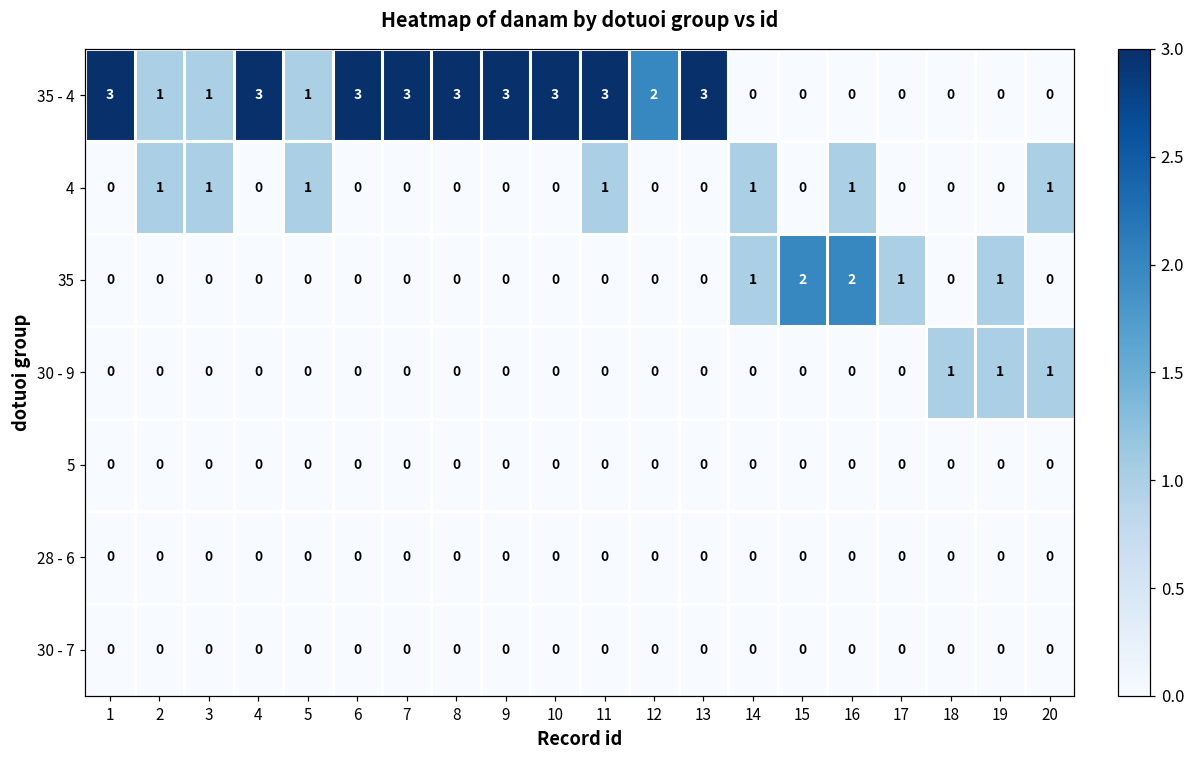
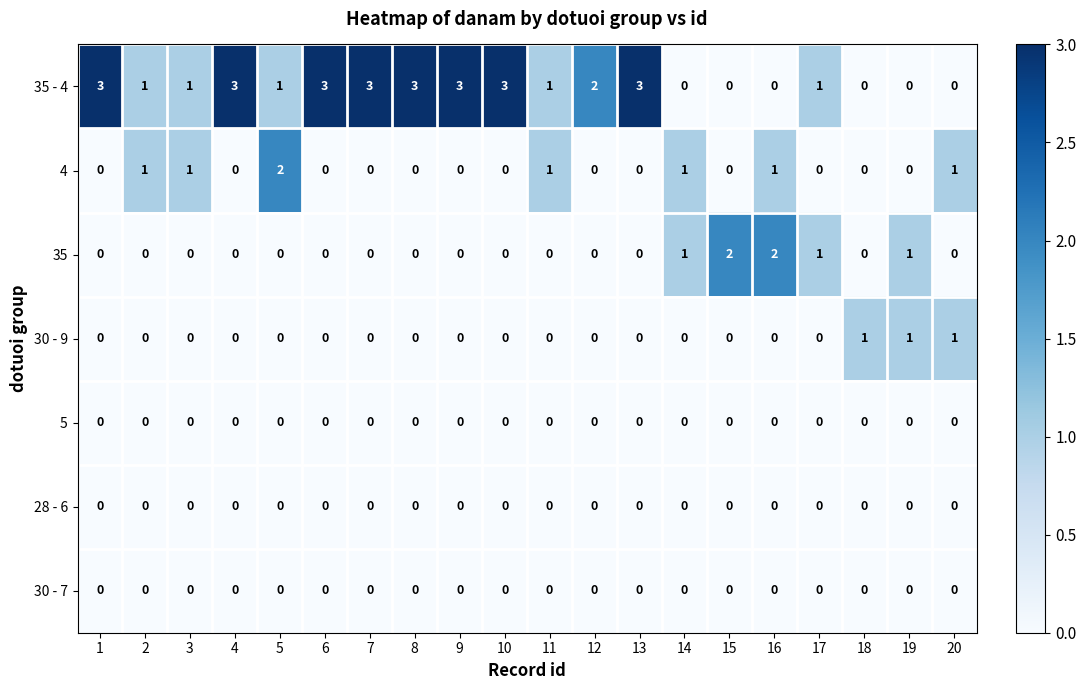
  {
    "35 - 4": {
      "1": 3,
      "2": 1,
      "3": 1,
      "4": 3,
      "5": 1,
      "6": 3,
      "7": 3,
      "8": 3,
      "9": 3,
      "10": 3,
-     "11": 3,
+     "11": 1,
      "12": 2,
      "13": 3,
      "14": 0,
      "15": 0,
      "16": 0,
-     "17": 0,
+     "17": 1,
      "18": 0,
      "19": 0,
      "20": 0
    },
    "4": {
      "1": 0,
      "2": 1,
      "3": 1,
      "4": 0,
-     "5": 1,
+     "5": 2,
      "6": 0,
      "7": 0,
      "8": 0,
      "9": 0,
      "10": 0,
      "11": 1,
      "12": 0,
      "13": 0,
      "14": 1,
      "15": 0,
      "16": 1,
      "17": 0,
      "18": 0,
      "19": 0,
      "20": 1
    },
    "35": {
      "1": 0,
      "2": 0,
      "3": 0,
      "4": 0,
      "5": 0,
      "6": 0,
      "7": 0,
      "8": 0,
      "9": 0,
      "10": 0,
      "11": 0,
      "12": 0,
      "13": 0,
      "14": 1,
      "15": 2,
      "16": 2,
      "17": 1,
      "18": 0,
      "19": 1,
      "20": 0
    },
    "30 - 9": {
      "1": 0,
      "2": 0,
      "3": 0,
      "4": 0,
      "5": 0,
      "6": 0,
      "7": 0,
      "8": 0,
      "9": 0,
      "10": 0,
      "11": 0,
      "12": 0,
      "13": 0,
      "14": 0,
      "15": 0,
      "16": 0,
      "17": 0,
      "18": 1,
      "19": 1,
      "20": 1
    },
    "5": {
      "1": 0,
      "2": 0,
      "3": 0,
      "4": 0,
      "5": 0,
      "6": 0,
      "7": 0,
      "8": 0,
      "9": 0,
      "10": 0,
      "11": 0,
      "12": 0,
      "13": 0,
      "14": 0,
      "15": 0,
      "16": 0,
      "17": 0,
      "18": 0,
      "19": 0,
      "20": 0
    },
    "28 - 6": {
      "1": 0,
      "2": 0,
      "3": 0,
      "4": 0,
      "5": 0,
      "6": 0,
      "7": 0,
      "8": 0,
      "9": 0,
      "10": 0,
      "11": 0,
      "12": 0,
      "13": 0,
      "14": 0,
      "15": 0,
      "16": 0,
      "17": 0,
      "18": 0,
      "19": 0,
      "20": 0
    },
    "30 - 7": {
      "1": 0,
      "2": 0,
      "3": 0,
      "4": 0,
      "5": 0,
      "6": 0,
      "7": 0,
      "8": 0,
      "9": 0,
      "10": 0,
      "11": 0,
      "12": 0,
      "13": 0,
      "14": 0,
      "15": 0,
      "16": 0,
      "17": 0,
      "18": 0,
      "19": 0,
      "20": 0
    }
  }
